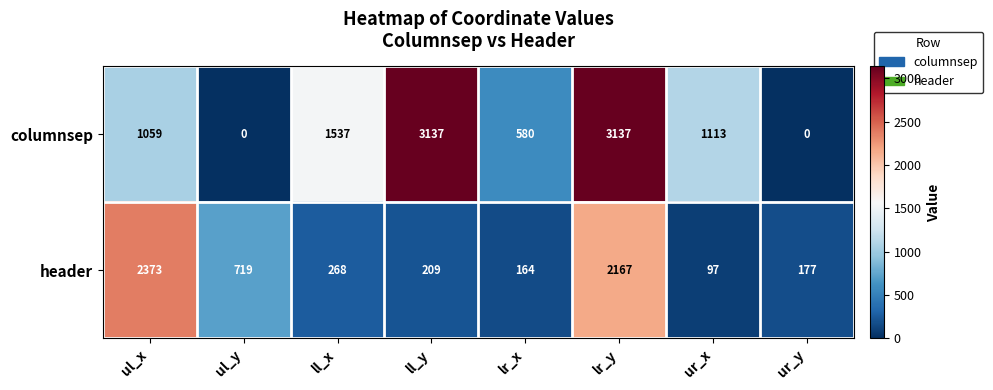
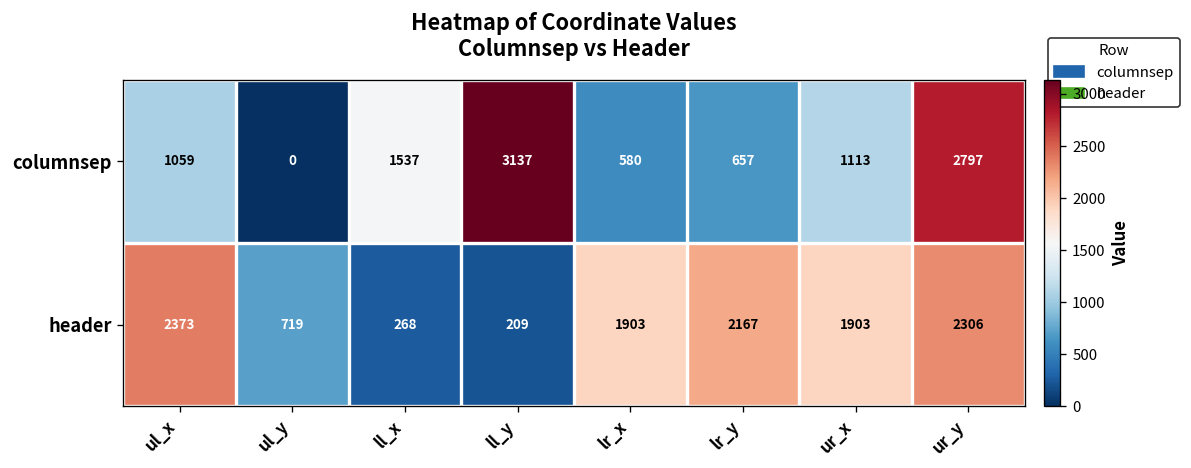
  {
    "columnsep": {
      "ul_x": 1059,
      "ul_y": 0,
      "ll_x": 1537,
      "ll_y": 3137,
      "lr_x": 580,
-     "lr_y": 3137,
+     "lr_y": 657,
      "ur_x": 1113,
-     "ur_y": 0
+     "ur_y": 2797
    },
    "header": {
      "ul_x": 2373,
      "ul_y": 719,
      "ll_x": 268,
      "ll_y": 209,
-     "lr_x": 164,
+     "lr_x": 1903,
      "lr_y": 2167,
-     "ur_x": 97,
-     "ur_y": 177
+     "ur_x": 1903,
+     "ur_y": 2306
    }
  }
